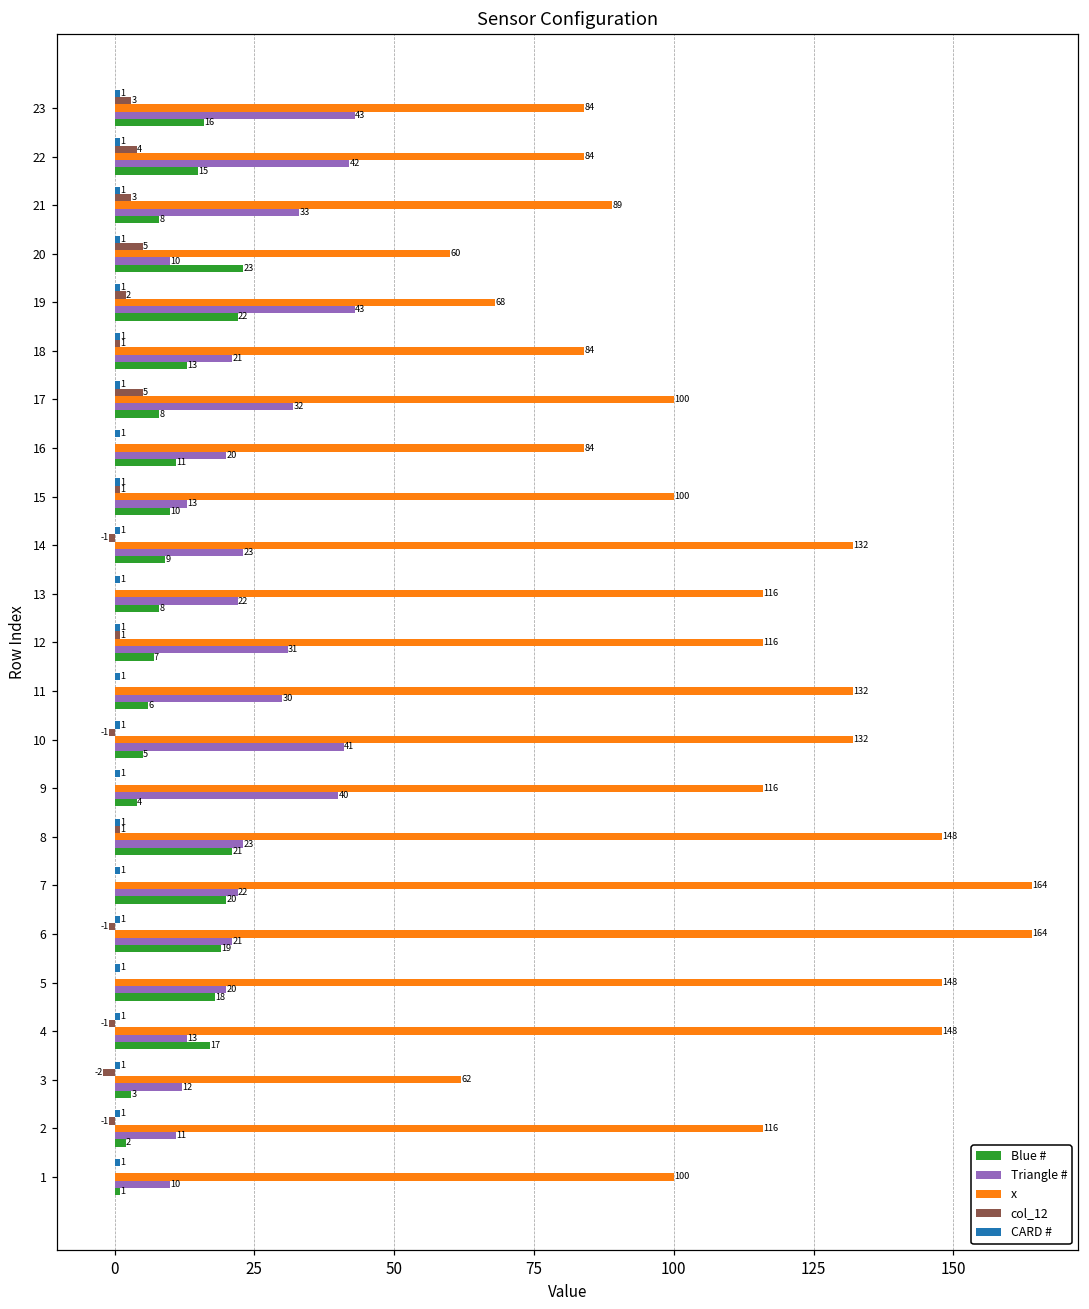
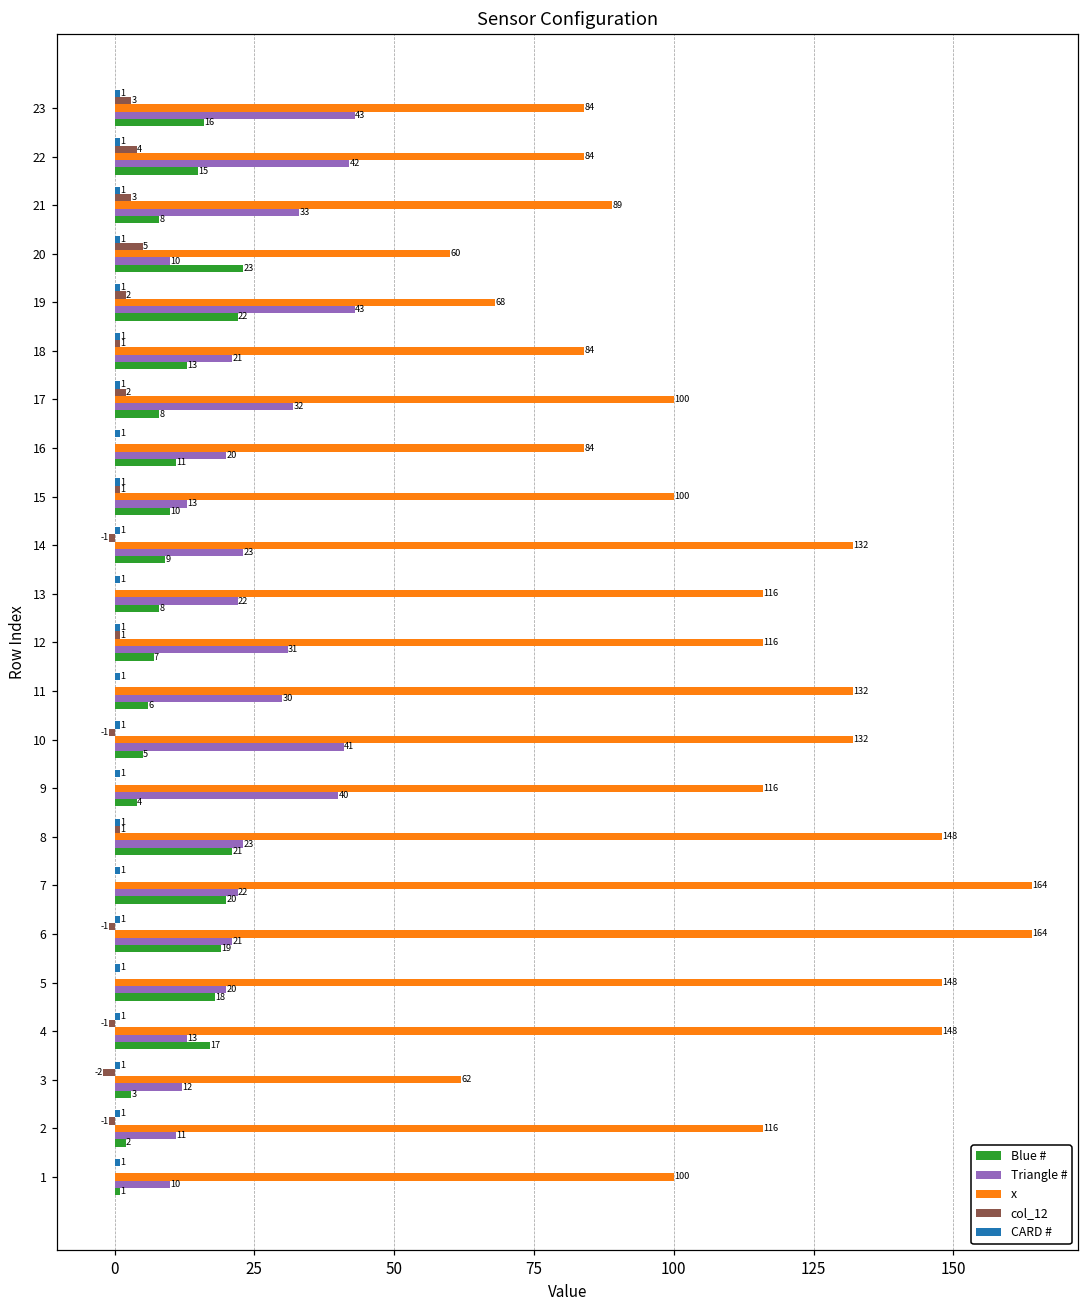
  {
    "Blue #": {
      "23": 16,
      "22": 15,
      "21": 8,
      "20": 23,
      "19": 22,
      "18": 13,
      "17": 8,
      "16": 11,
      "15": 10,
      "14": 9,
      "13": 8,
      "12": 7,
      "11": 6,
      "10": 5,
      "9": 4,
      "8": 21,
      "7": 20,
      "6": 19,
      "5": 18,
      "4": 17,
      "3": 3,
      "2": 2,
      "1": 1
    },
    "Triangle #": {
      "23": 43,
      "22": 42,
      "21": 33,
      "20": 10,
      "19": 43,
      "18": 21,
      "17": 32,
      "16": 20,
      "15": 13,
      "14": 23,
      "13": 22,
      "12": 31,
      "11": 30,
      "10": 41,
      "9": 40,
      "8": 23,
      "7": 22,
      "6": 21,
      "5": 20,
      "4": 13,
      "3": 12,
      "2": 11,
      "1": 10
    },
    "x": {
      "23": 84,
      "22": 84,
      "21": 89,
      "20": 60,
      "19": 68,
      "18": 84,
      "17": 100,
      "16": 84,
      "15": 100,
      "14": 132,
      "13": 116,
      "12": 116,
      "11": 132,
      "10": 132,
      "9": 116,
      "8": 148,
      "7": 164,
      "6": 164,
      "5": 148,
      "4": 148,
      "3": 62,
      "2": 116,
      "1": 100
    },
    "col_12": {
      "23": 3,
      "22": 4,
      "21": 3,
      "20": 5,
      "19": 2,
-     "17": 5,
+     "17": 2,
      "14": -1,
      "10": -1,
      "6": -1,
      "4": -1,
      "3": -2,
      "2": -1
    },
    "CARD #": {
      "23": 1,
      "22": 1,
      "21": 1,
      "20": 1,
      "19": 1,
      "17": 1,
      "16": 1,
      "14": 1,
      "13": 1,
      "11": 1,
      "10": 1,
      "9": 1,
      "7": 1,
      "6": 1,
      "5": 1,
      "4": 1,
      "3": 1,
      "2": 1,
      "1": 1
    }
  }
